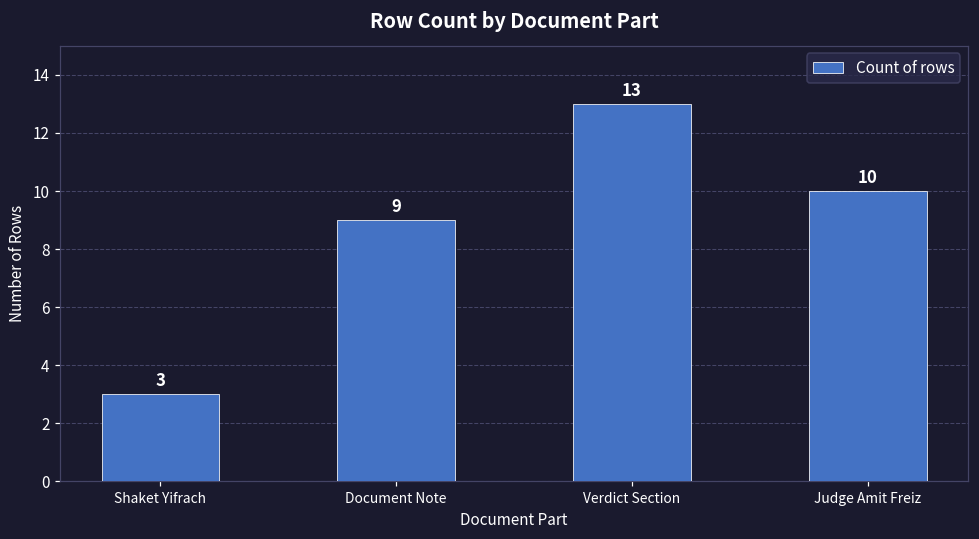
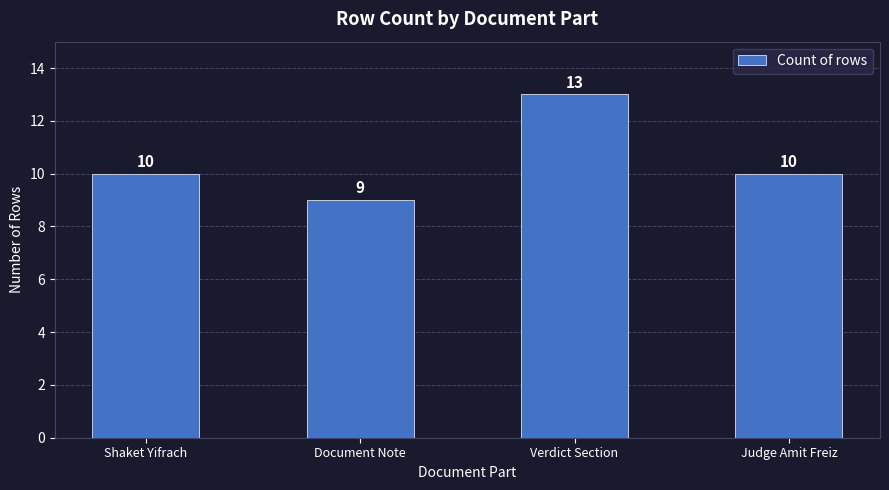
  {
-   "Shaket Yifrach": 3,
+   "Shaket Yifrach": 10,
    "Document Note": 9,
    "Verdict Section": 13,
    "Judge Amit Freiz": 10
  }
